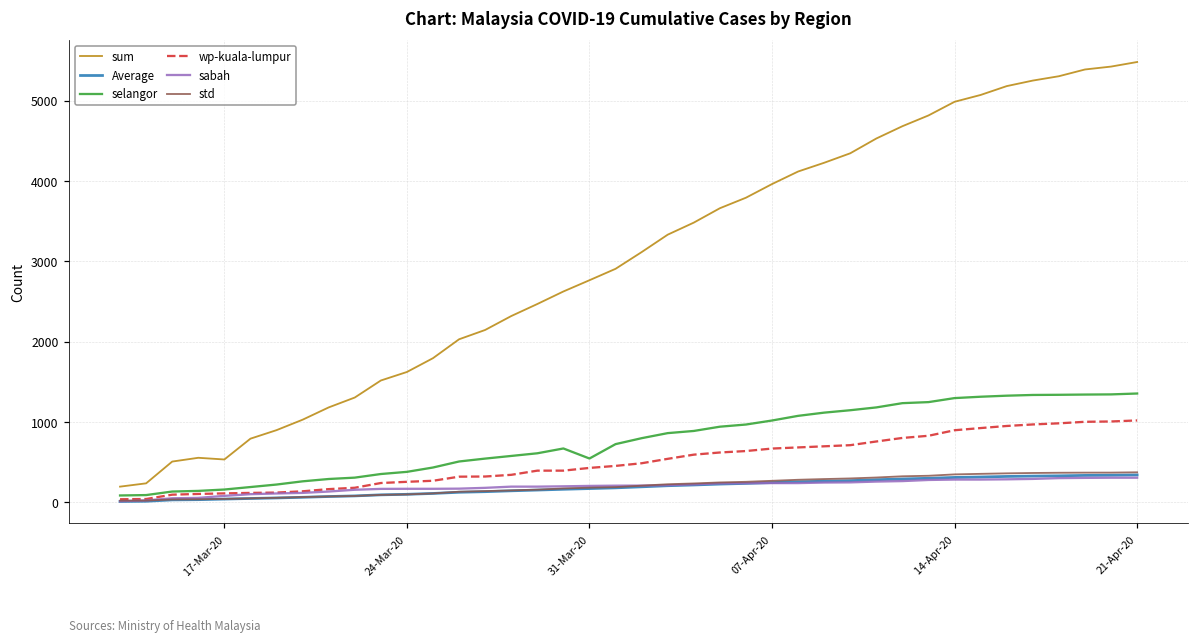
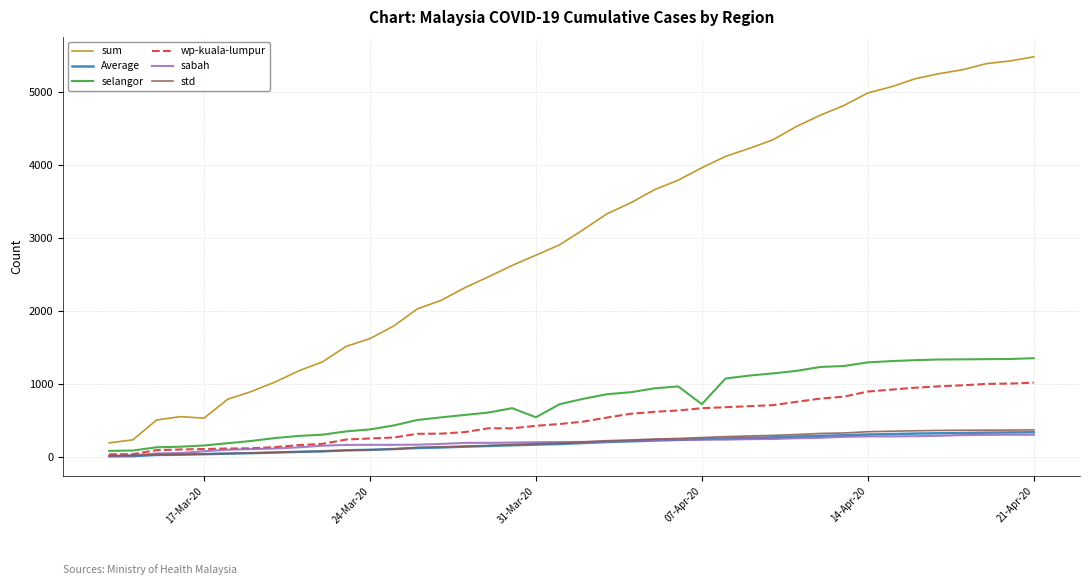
  {
    "sum": {
      "17-Mar-20": 500,
      "24-Mar-20": 1600,
      "31-Mar-20": 2800,
      "07-Apr-20": 4000,
      "14-Apr-20": 5000,
      "21-Apr-20": 5500
    },
    "selangor": {
      "17-Mar-20": 200,
      "24-Mar-20": 400,
      "31-Mar-20": 500,
-     "07-Apr-20": 1000,
+     "07-Apr-20": 700,
      "14-Apr-20": 1300,
      "21-Apr-20": 1400
    },
    "wp-kuala-lumpur": {
      "24-Mar-20": 300,
      "31-Mar-20": 400,
      "07-Apr-20": 700,
      "14-Apr-20": 900,
      "21-Apr-20": 1000
    },
    "sabah": {
      "24-Mar-20": 200
    },
    "std": {
      "14-Apr-20": 300
    }
  }
